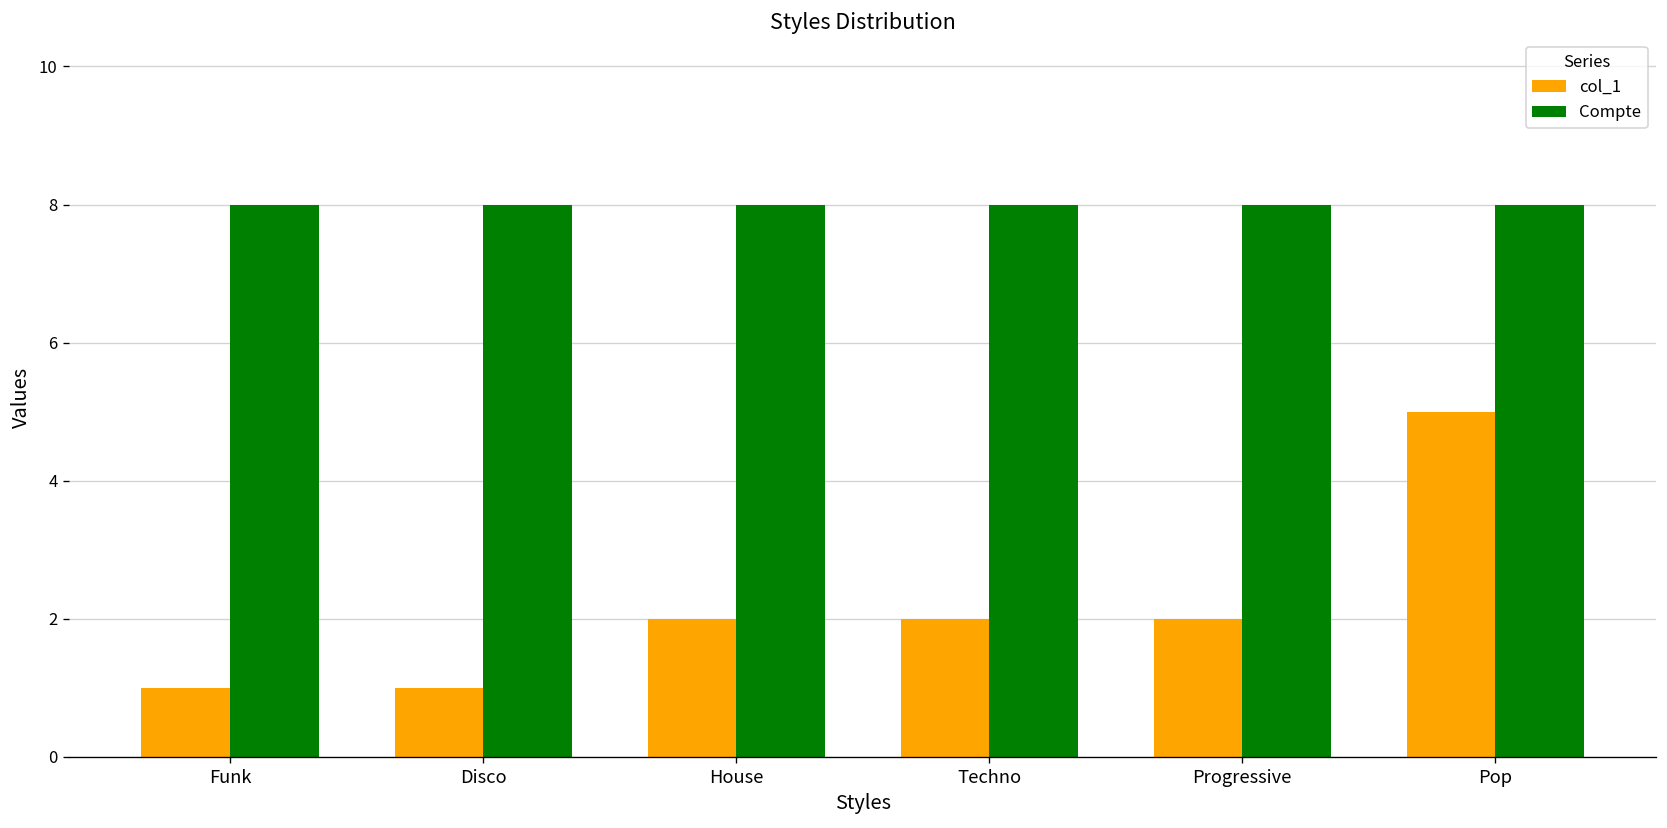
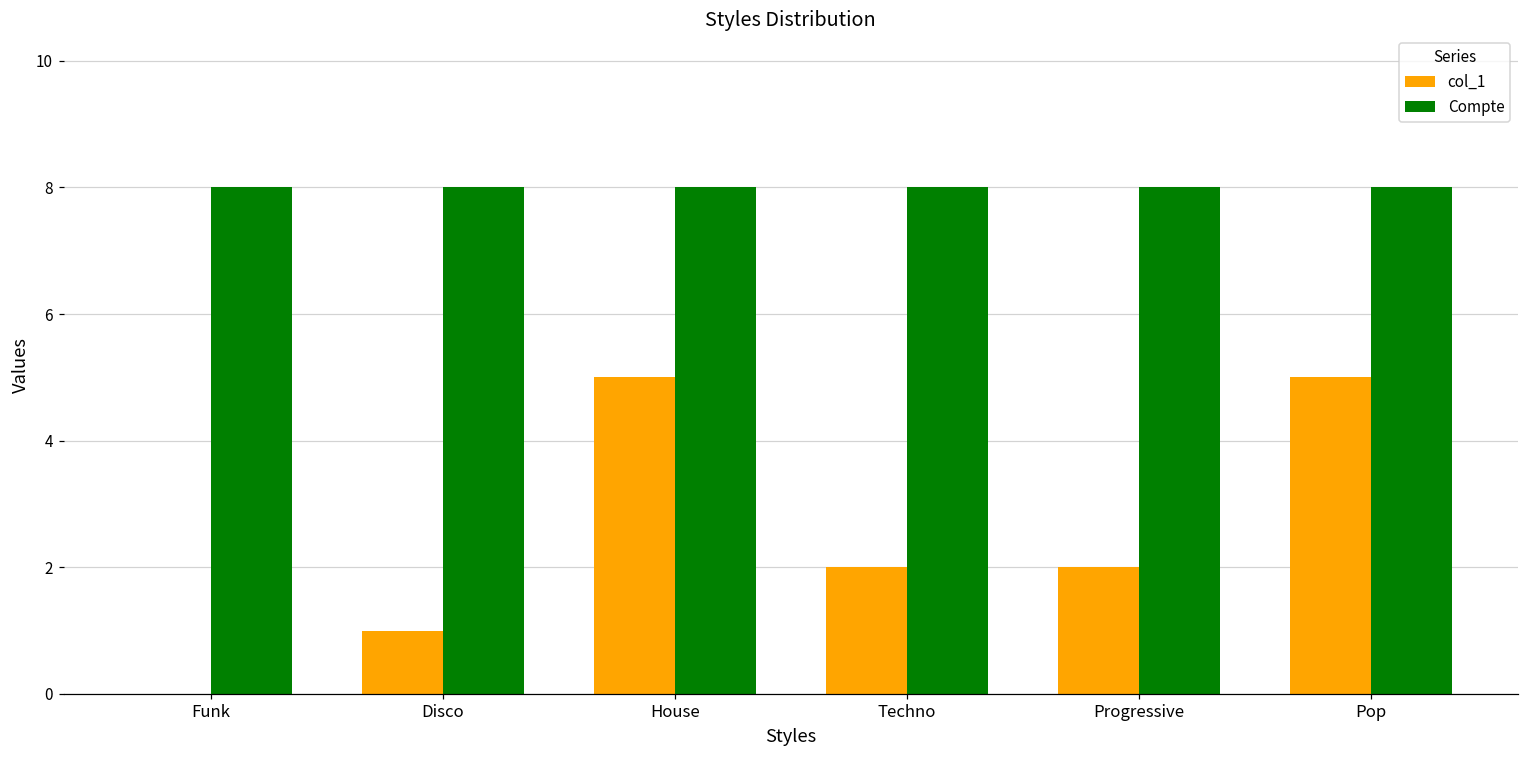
  {
    "col_1": {
-     "Funk": 1,
+     "Funk": 0,
      "Disco": 1,
-     "House": 2,
+     "House": 5,
      "Techno": 2,
      "Progressive": 2,
      "Pop": 5
    },
    "Compte": {
      "Funk": 8,
      "Disco": 8,
      "House": 8,
      "Techno": 8,
      "Progressive": 8,
      "Pop": 8
    }
  }
